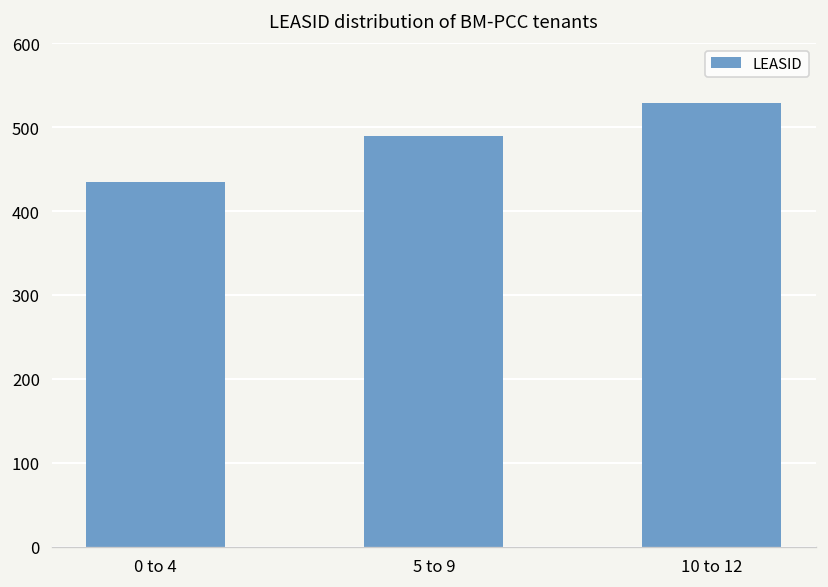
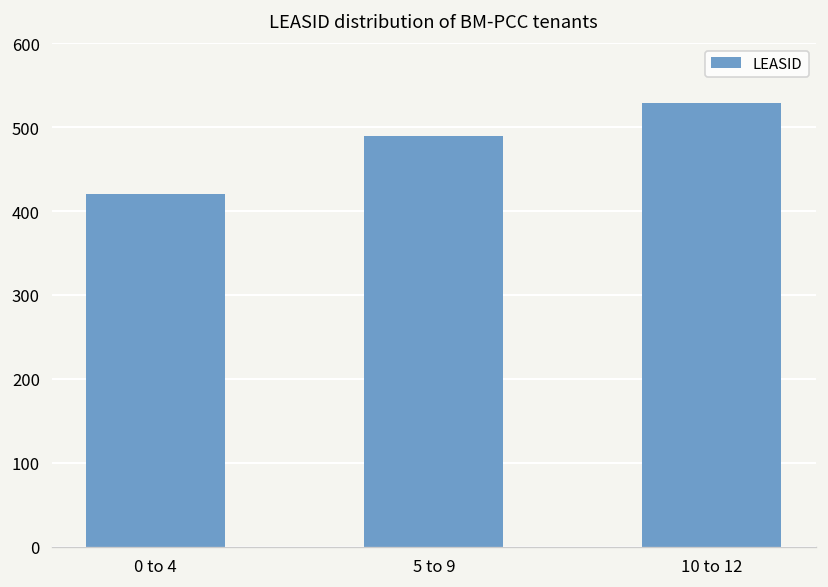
  {
-   "0 to 4": 440,
+   "0 to 4": 420,
    "5 to 9": 490,
    "10 to 12": 530
  }
